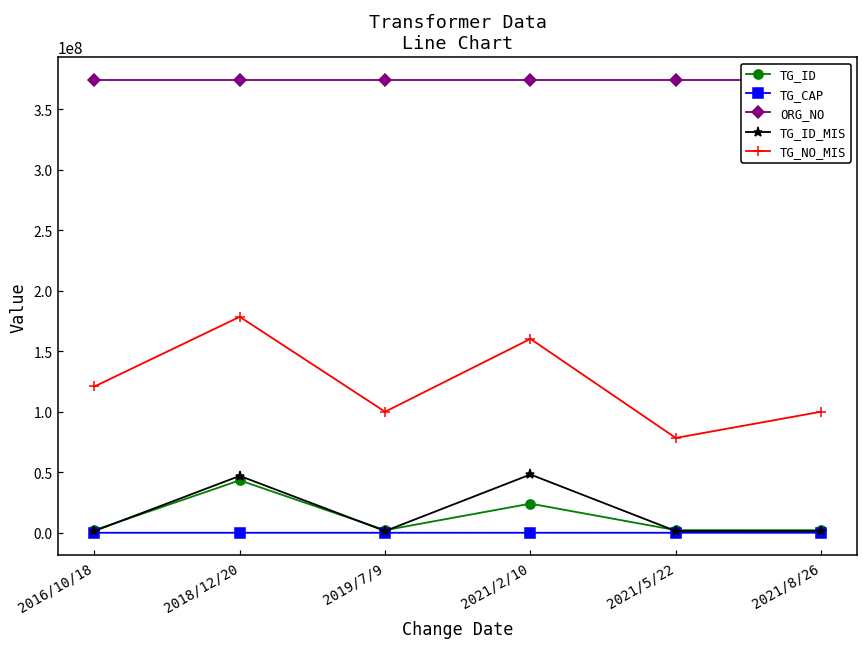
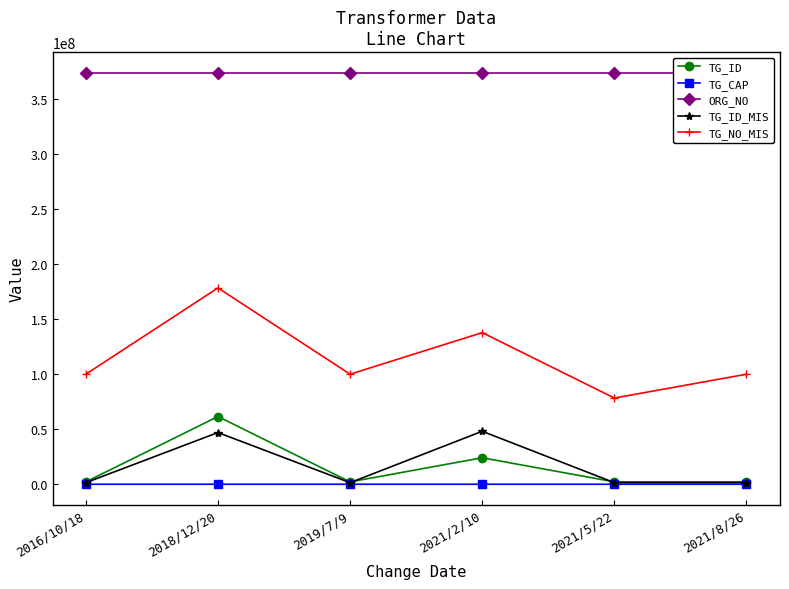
  {
    "TG_ID": {
-     "2018/12/20": 43000000,
+     "2018/12/20": 62000000,
      "2021/2/10": 24000000
    },
    "TG_CAP": {
      "2018/12/20": 0,
      "2021/2/10": 0
    },
    "ORG_NO": {
      "2016/10/18": 374000000,
      "2018/12/20": 374000000,
      "2019/7/9": 374000000,
      "2021/2/10": 374000000,
      "2021/5/22": 374000000
    },
    "TG_ID_MIS": {
      "2018/12/20": 47000000,
      "2021/2/10": 48000000
    },
    "TG_NO_MIS": {
-     "2016/10/18": 121000000,
+     "2016/10/18": 100000000,
      "2018/12/20": 178000000,
      "2019/7/9": 100000000,
-     "2021/2/10": 160000000,
+     "2021/2/10": 138000000,
      "2021/5/22": 78000000,
      "2021/8/26": 100000000
    }
  }
